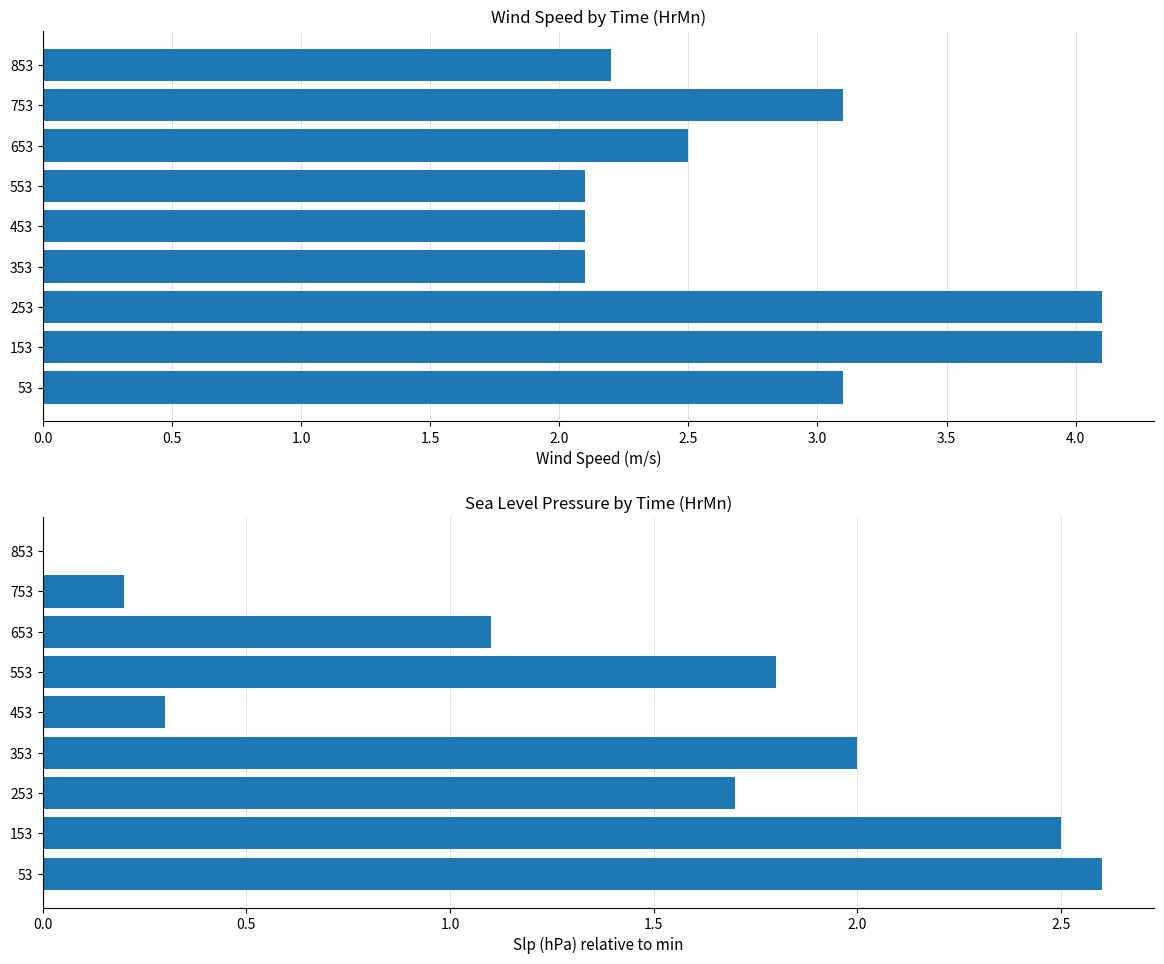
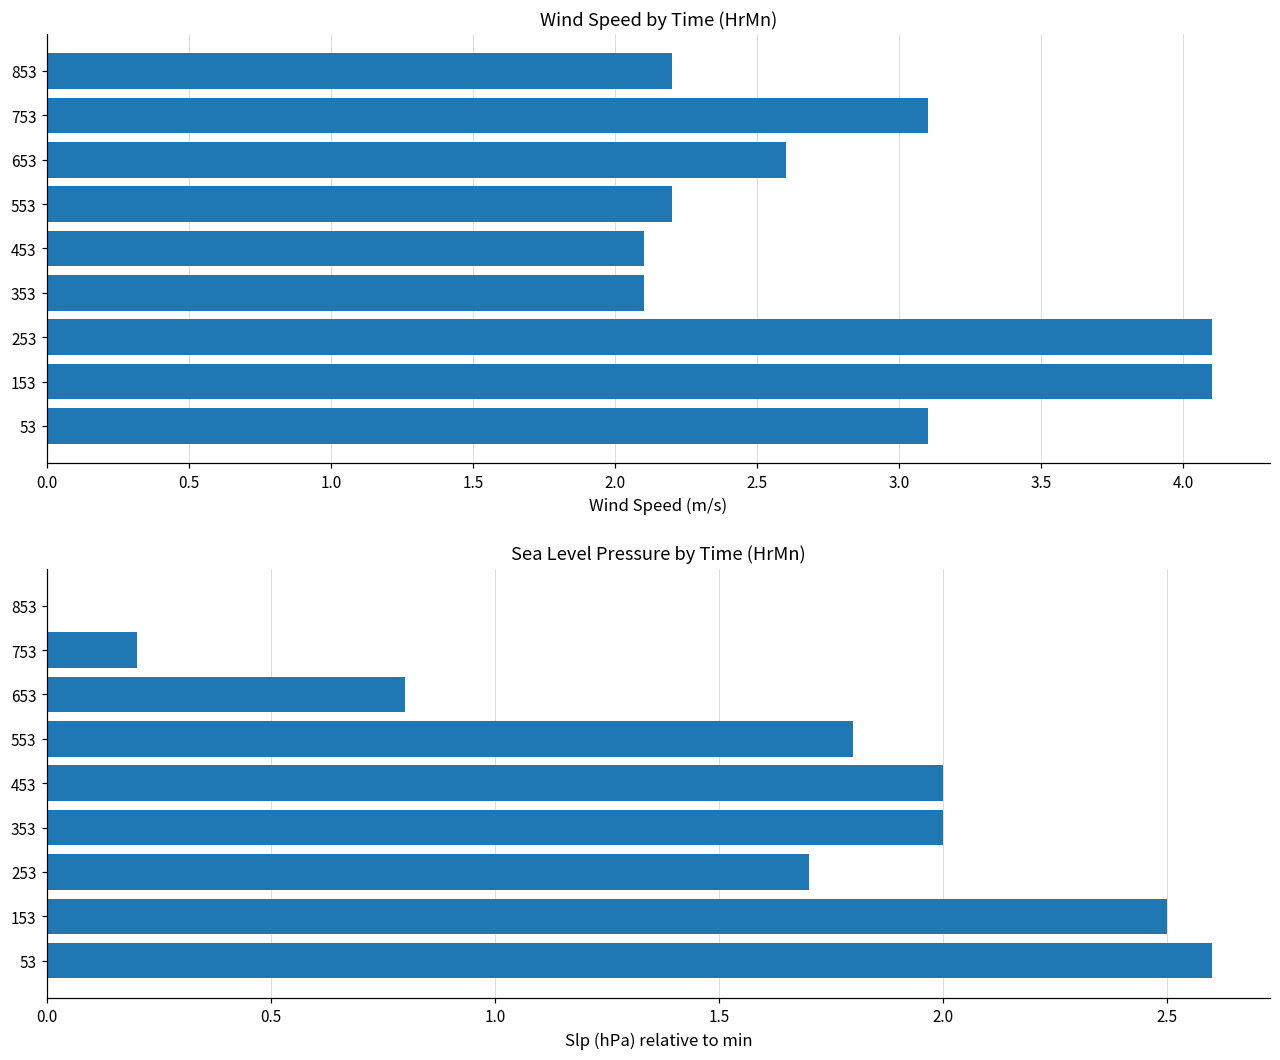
  {
    "Wind Speed by Time (HrMn)": {
      "853": 2.2,
      "753": 3.1,
-     "653": 2.5,
-     "553": 2.1,
+     "653": 2.6,
+     "553": 2.2,
      "453": 2.1,
      "353": 2.1,
      "253": 4.1,
      "153": 4.1,
      "53": 3.1
    },
    "Sea Level Pressure by Time (HrMn)": {
      "853": 0.00,
      "753": 0.20,
-     "653": 1.10,
+     "653": 0.80,
      "553": 1.80,
-     "453": 0.30,
+     "453": 2.00,
      "353": 2.00,
      "253": 1.70,
      "153": 2.50,
      "53": 2.60
    }
  }
